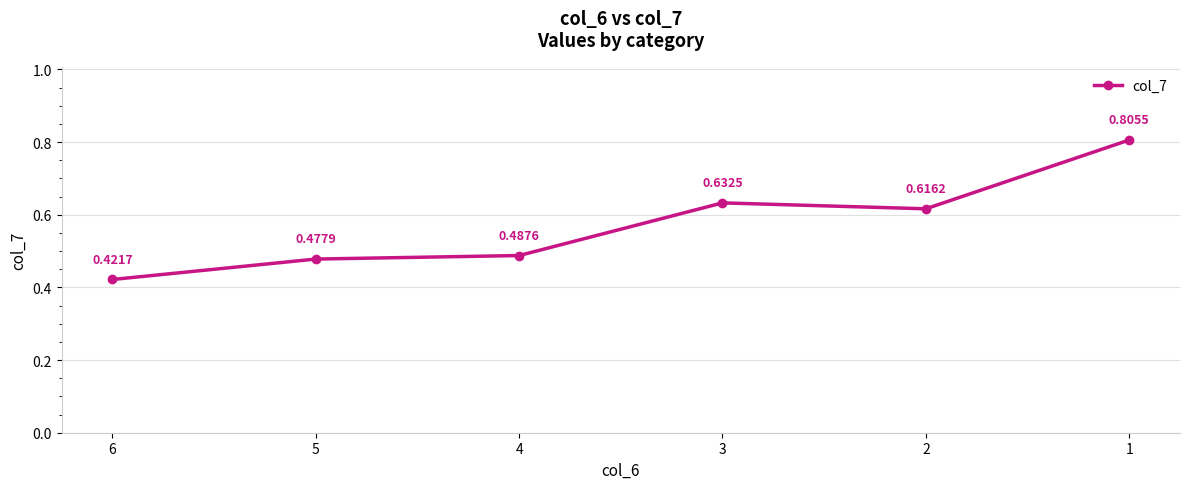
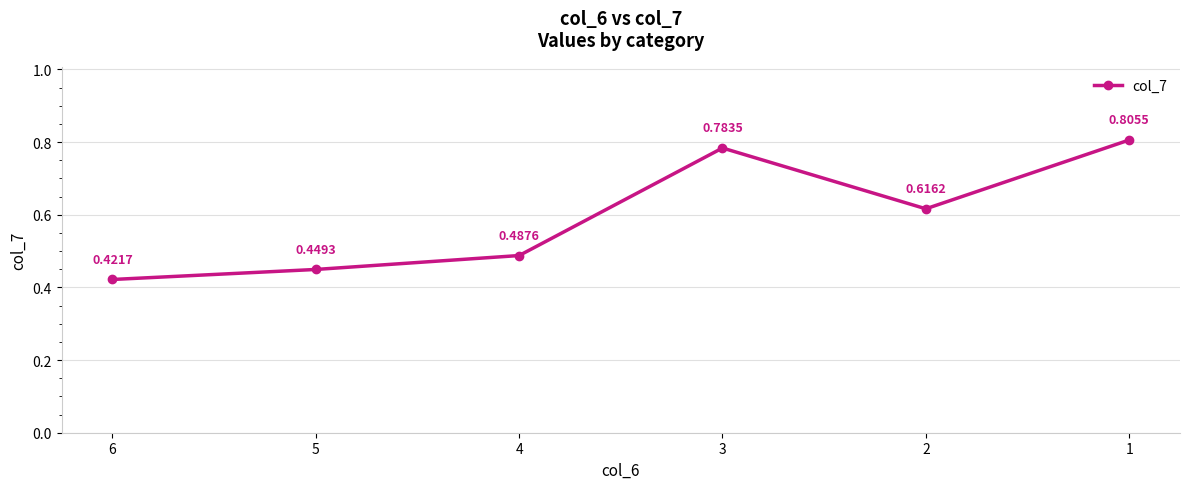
  {
    "6": 0.4217,
-   "5": 0.4779,
+   "5": 0.4493,
    "4": 0.4876,
-   "3": 0.6325,
+   "3": 0.7835,
    "2": 0.6162,
    "1": 0.8055
  }
